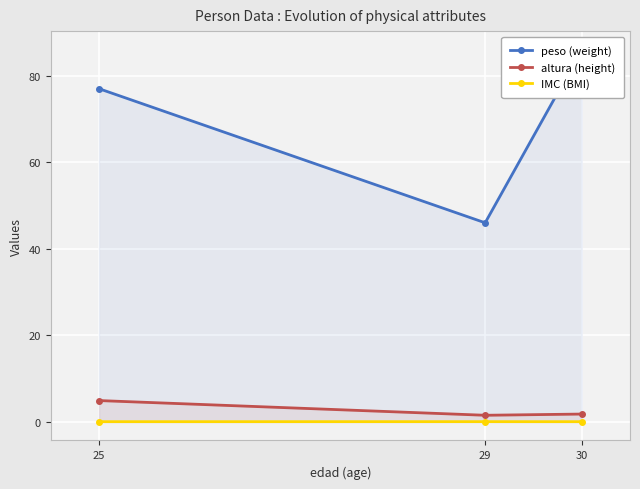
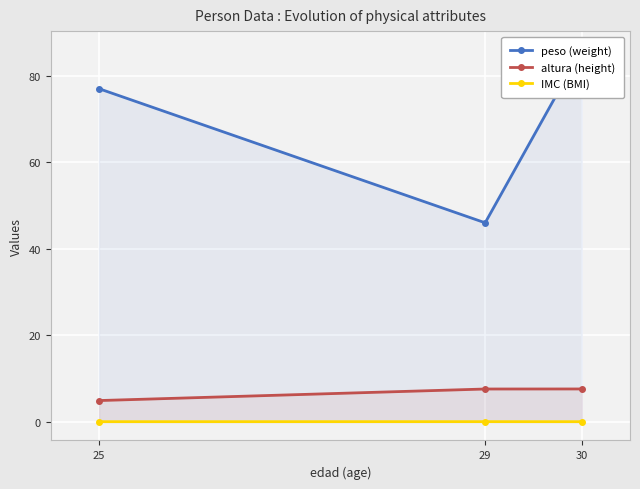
  {
    "peso (weight)": {
      "25": 77,
      "29": 46
    },
    "altura (height)": {
      "25": 5,
-     "29": 2,
-     "30": 2
+     "29": 8,
+     "30": 8
    },
    "IMC (BMI)": {
      "25": 0,
      "29": 0,
      "30": 0
    }
  }
